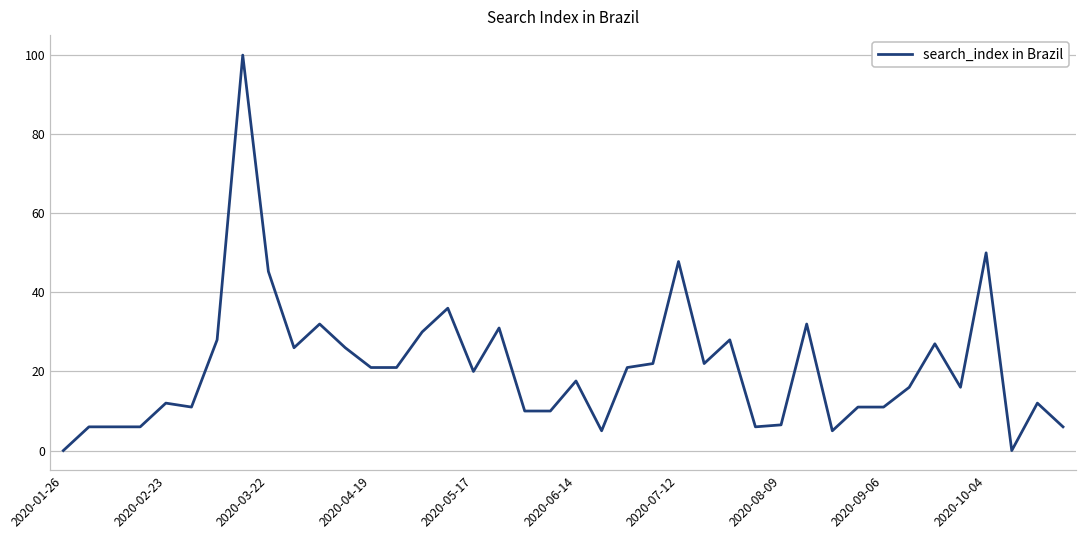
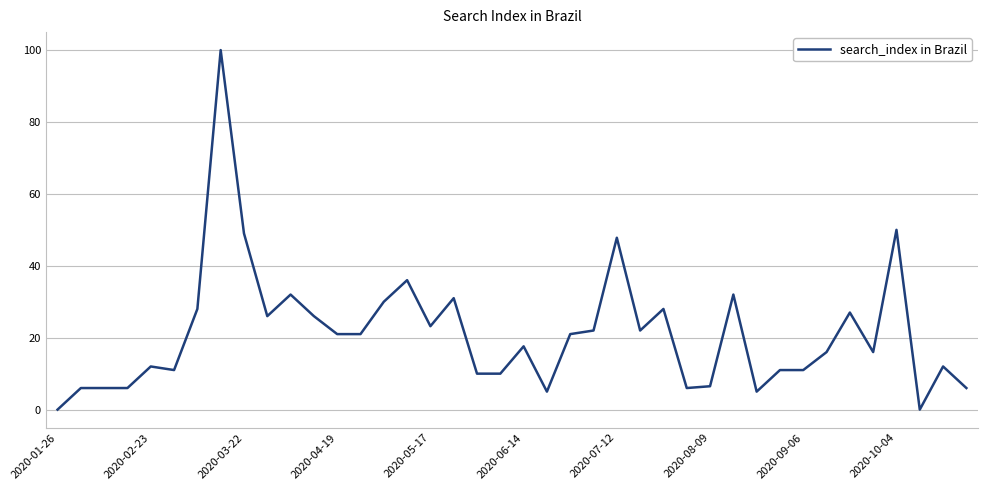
  {
    "2020-01-26": 0,
    "2020-02-23": 12,
-   "2020-03-22": 45,
+   "2020-03-22": 49,
    "2020-04-19": 21,
-   "2020-05-17": 20,
+   "2020-05-17": 23,
    "2020-06-14": 18,
    "2020-07-12": 48,
    "2020-08-09": 7,
    "2020-09-06": 11,
    "2020-10-04": 50
  }
